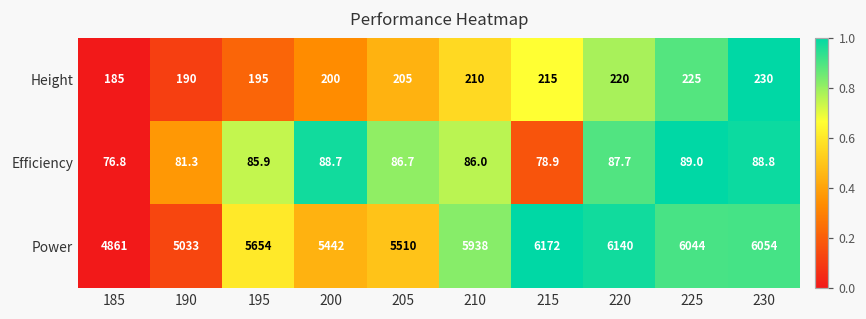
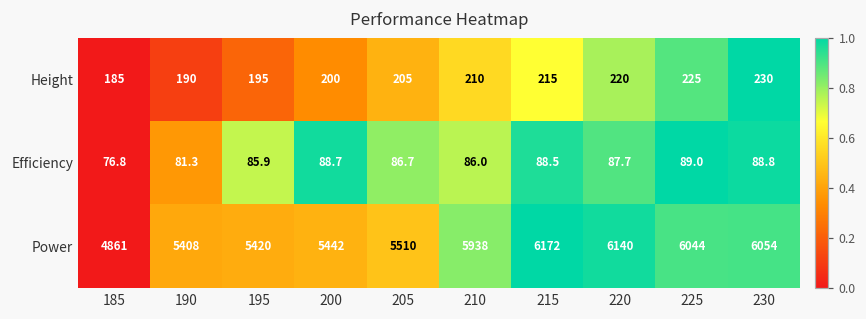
  {
    "Height": {
      "185": 185,
      "190": 190,
      "195": 195,
      "200": 200,
      "205": 205,
      "210": 210,
      "215": 215,
      "220": 220,
      "225": 225,
      "230": 230
    },
    "Efficiency": {
      "185": 76.8,
      "190": 81.3,
      "195": 85.9,
      "200": 88.7,
      "205": 86.7,
      "210": 86.0,
-     "215": 78.9,
+     "215": 88.5,
      "220": 87.7,
      "225": 89.0,
      "230": 88.8
    },
    "Power": {
      "185": 4861,
-     "190": 5033,
-     "195": 5654,
+     "190": 5408,
+     "195": 5420,
      "200": 5442,
      "205": 5510,
      "210": 5938,
      "215": 6172,
      "220": 6140,
      "225": 6044,
      "230": 6054
    }
  }
